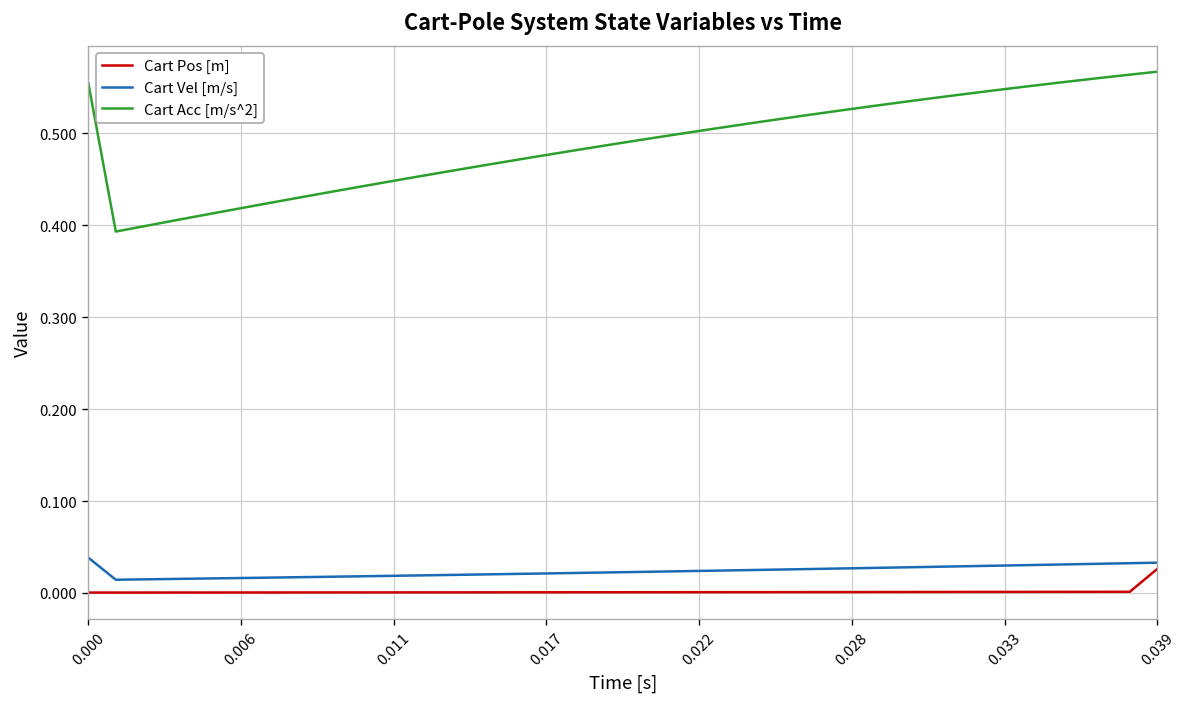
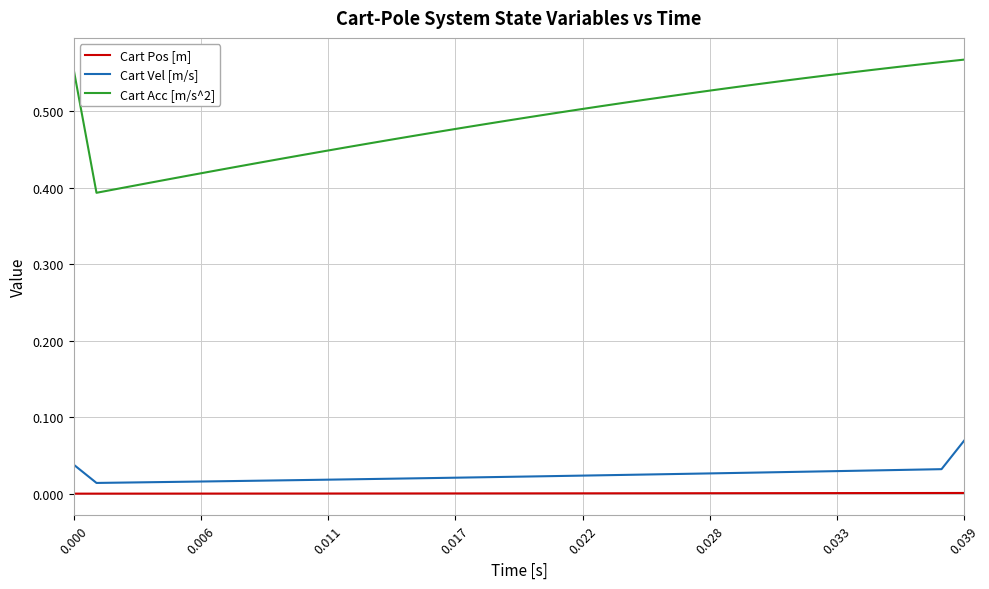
  {
    "Cart Pos [m]": {
      "0.000": 0.00,
-     "0.039": 0.03
+     "0.039": 0.00
    },
    "Cart Vel [m/s]": {
      "0.000": 0.04,
-     "0.039": 0.03
+     "0.039": 0.07
    },
    "Cart Acc [m/s^2]": {
      "0.000": 0.55,
      "0.039": 0.57
    }
  }
